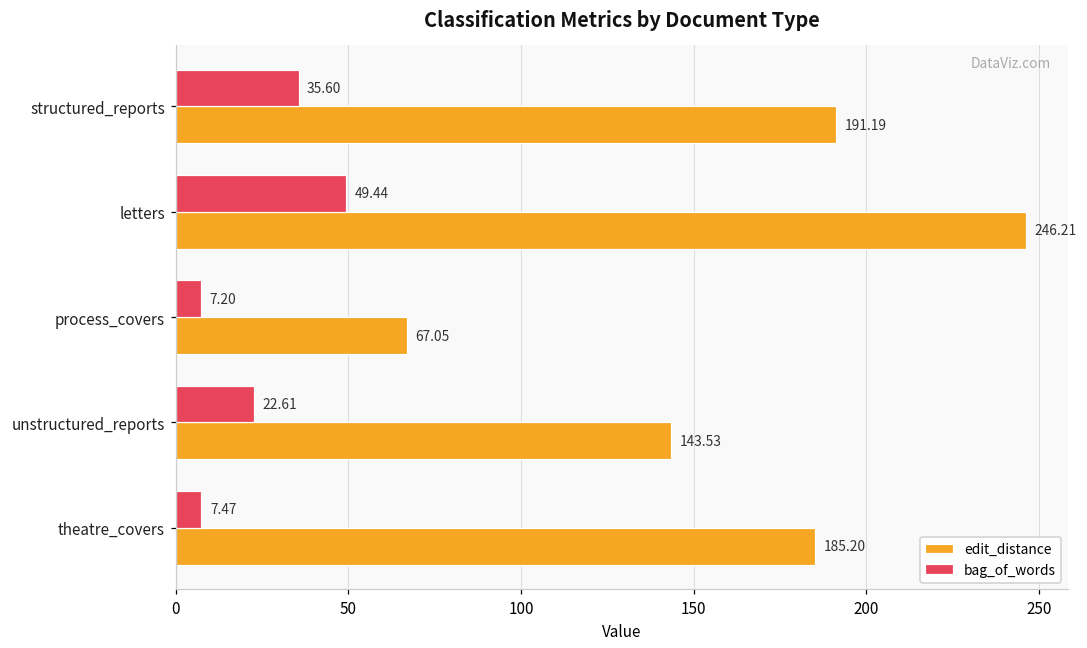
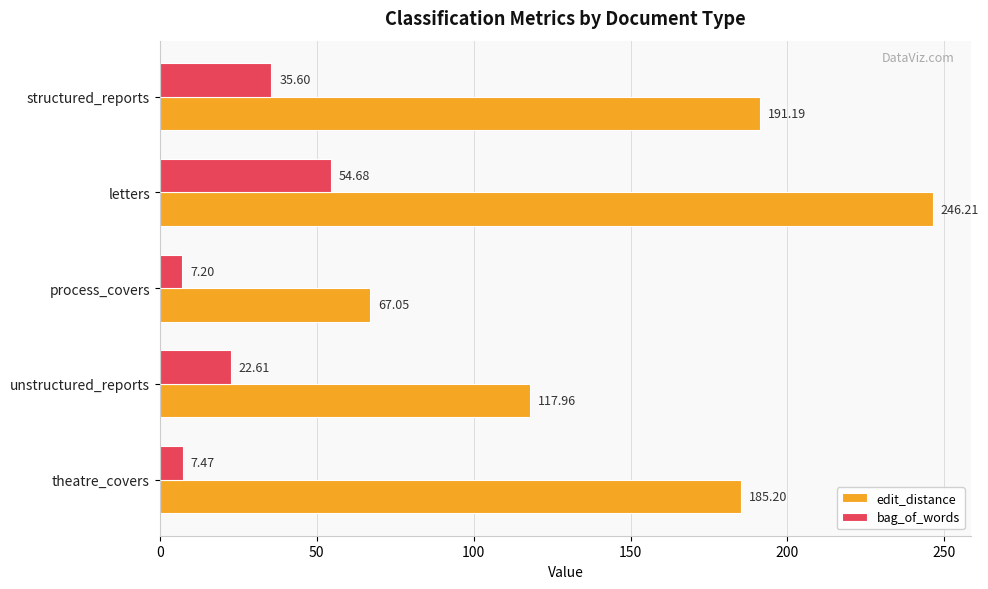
  {
    "edit_distance": {
      "structured_reports": 191.19,
      "letters": 246.21,
      "process_covers": 67.05,
-     "unstructured_reports": 143.53,
+     "unstructured_reports": 117.96,
      "theatre_covers": 185.20
    },
    "bag_of_words": {
      "structured_reports": 35.60,
-     "letters": 49.44,
+     "letters": 54.68,
      "process_covers": 7.20,
      "unstructured_reports": 22.61,
      "theatre_covers": 7.47
    }
  }
